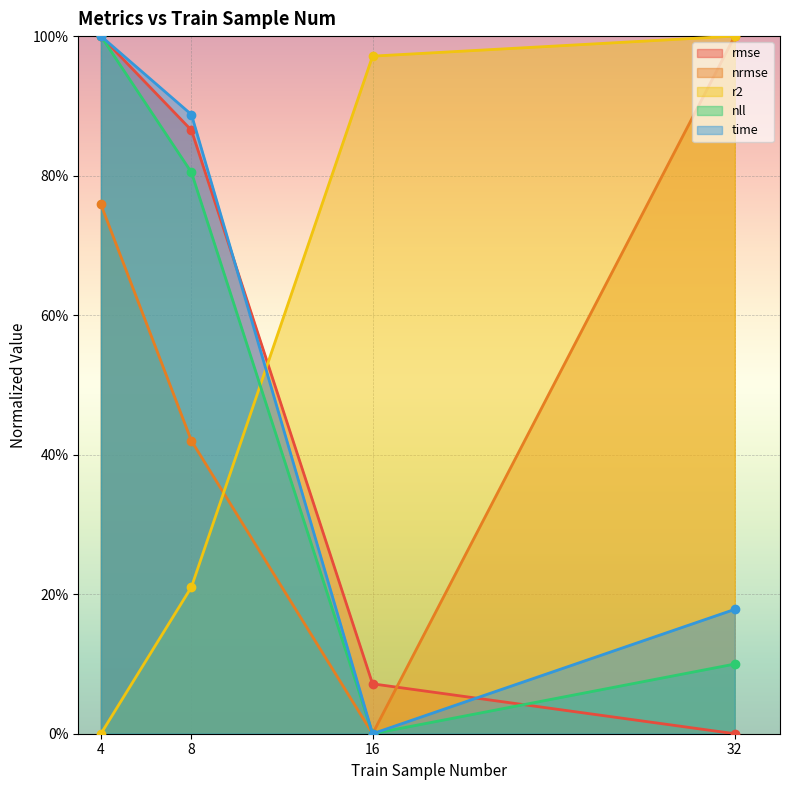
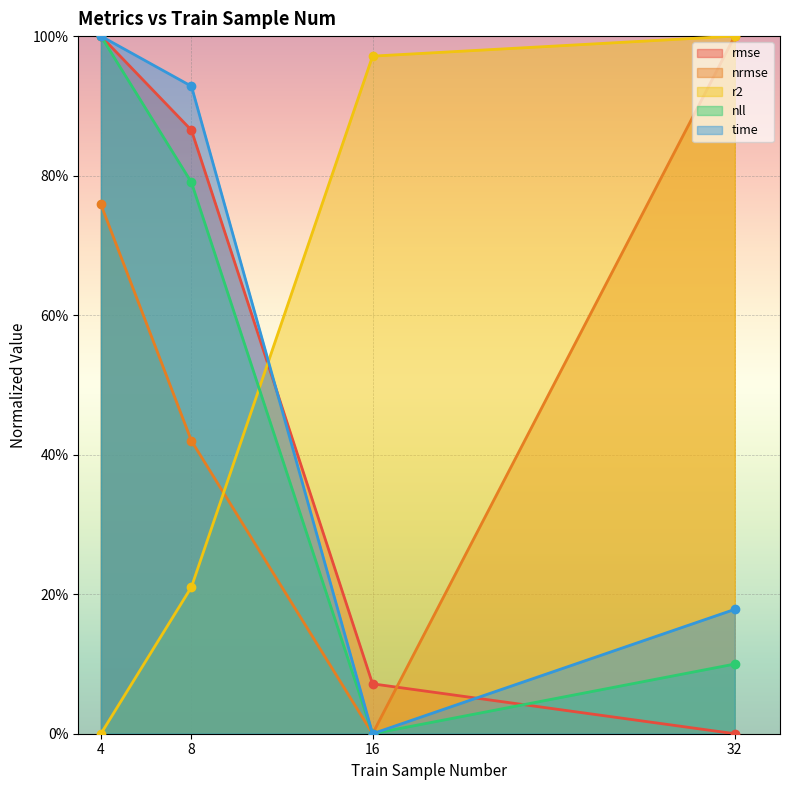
  {
    "nll": {
-     "8": "80%",
+     "8": "79%",
      "32": "10%"
    },
    "time": {
-     "8": "89%",
+     "8": "93%",
      "32": "18%"
    }
  }
